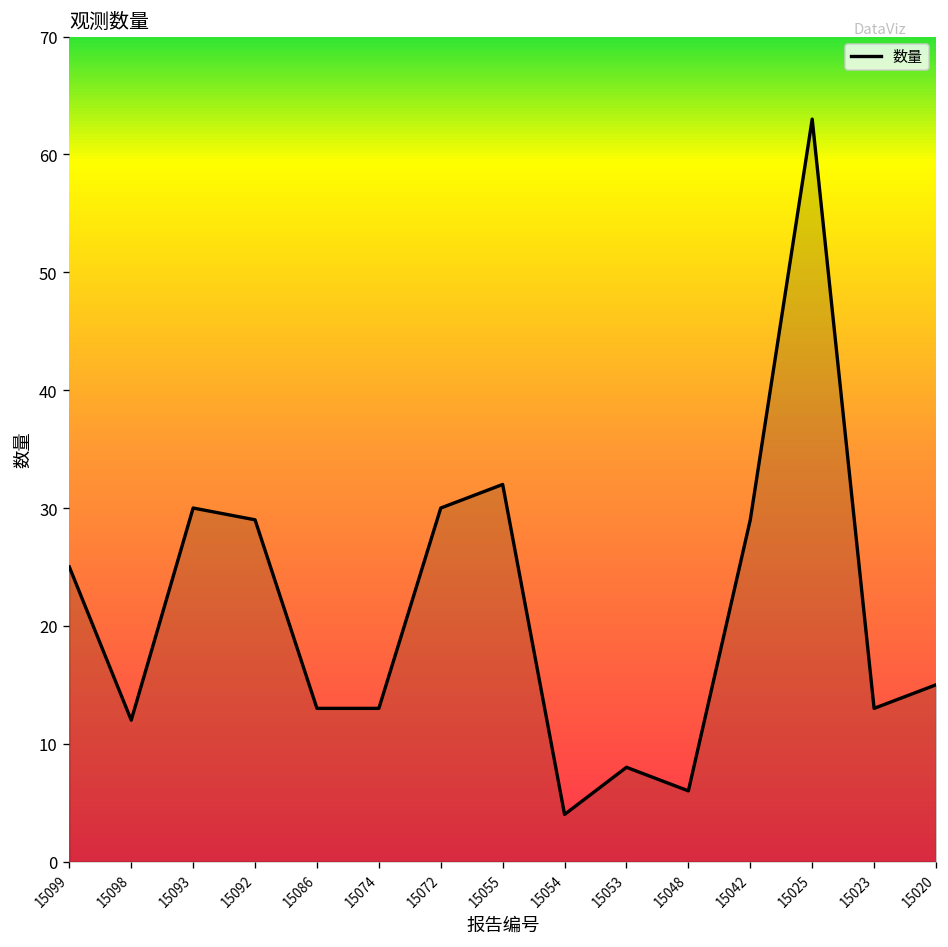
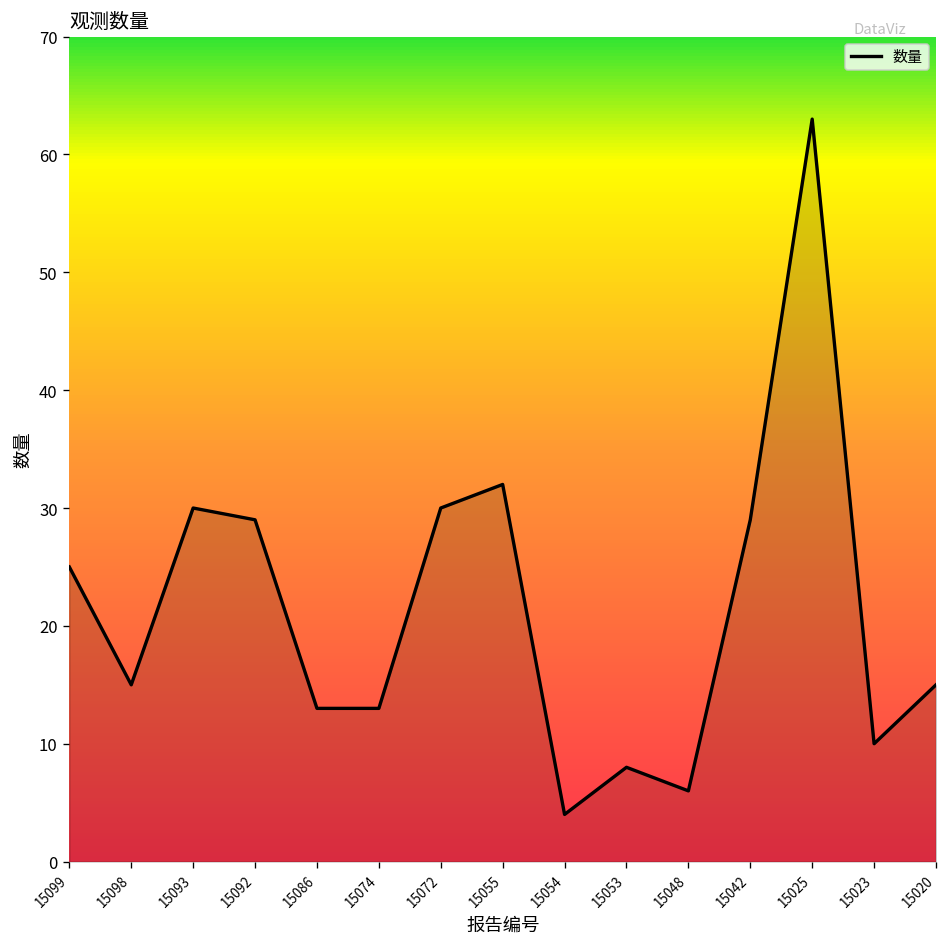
  {
    "15099": 25,
-   "15098": 12,
+   "15098": 15,
    "15093": 30,
    "15092": 29,
    "15086": 13,
    "15074": 13,
    "15072": 30,
    "15055": 32,
    "15054": 4,
    "15053": 8,
    "15048": 6,
    "15042": 29,
    "15025": 63,
-   "15023": 13,
+   "15023": 10,
    "15020": 15
  }
